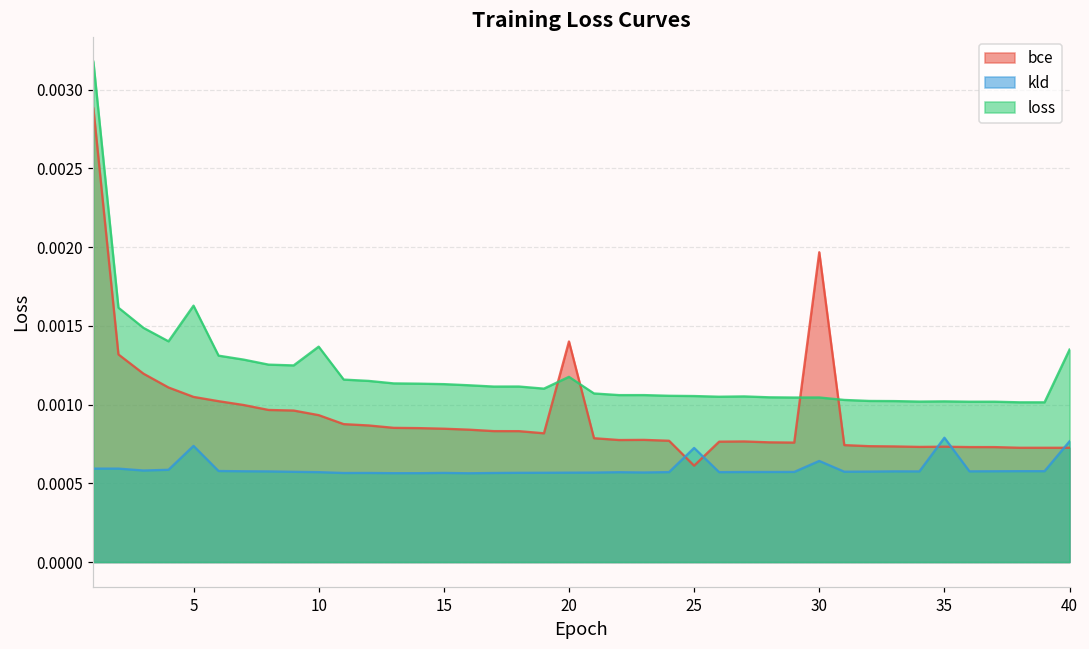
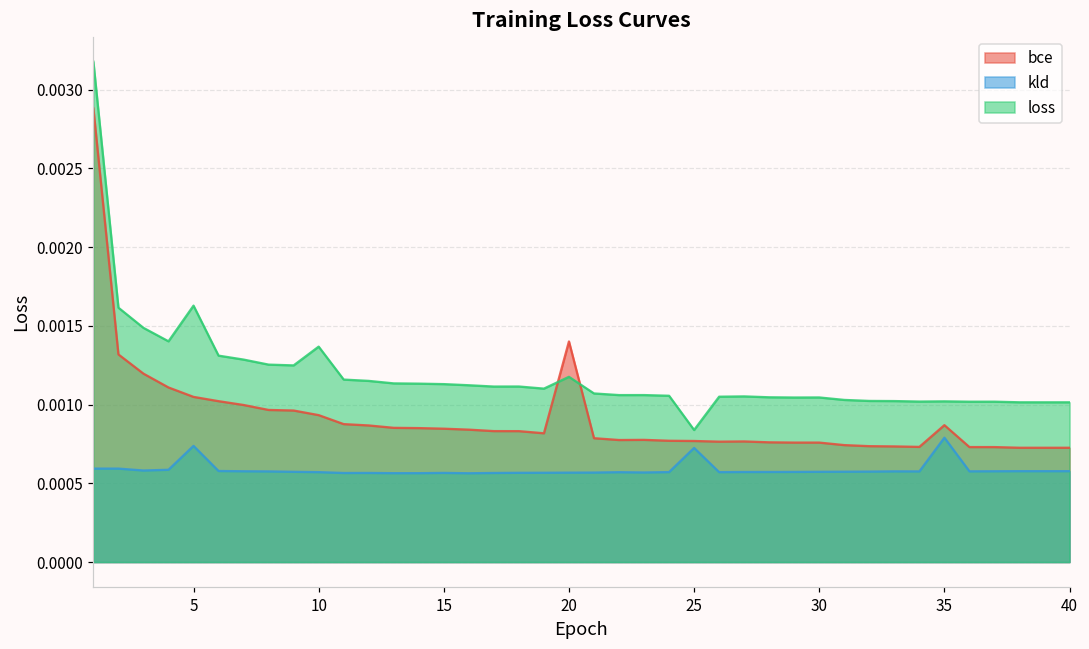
  {
    "bce": {
      "5": 0.00105,
      "10": 0.00093,
      "15": 0.00085,
      "20": 0.00140,
-     "25": 0.00061,
-     "30": 0.00197,
-     "35": 0.00073,
+     "25": 0.00077,
+     "30": 0.00076,
+     "35": 0.00087,
      "40": 0.00073
    },
    "kld": {
      "5": 0.00074,
      "10": 0.00057,
      "15": 0.00057,
      "20": 0.00057,
      "25": 0.00073,
-     "30": 0.00064,
+     "30": 0.00057,
      "35": 0.00079,
-     "40": 0.00077
+     "40": 0.00058
    },
    "loss": {
      "5": 0.00163,
      "10": 0.00137,
      "15": 0.00113,
      "20": 0.00118,
-     "25": 0.00105,
+     "25": 0.00084,
      "30": 0.00105,
      "35": 0.00102,
-     "40": 0.00135
+     "40": 0.00101
    }
  }
